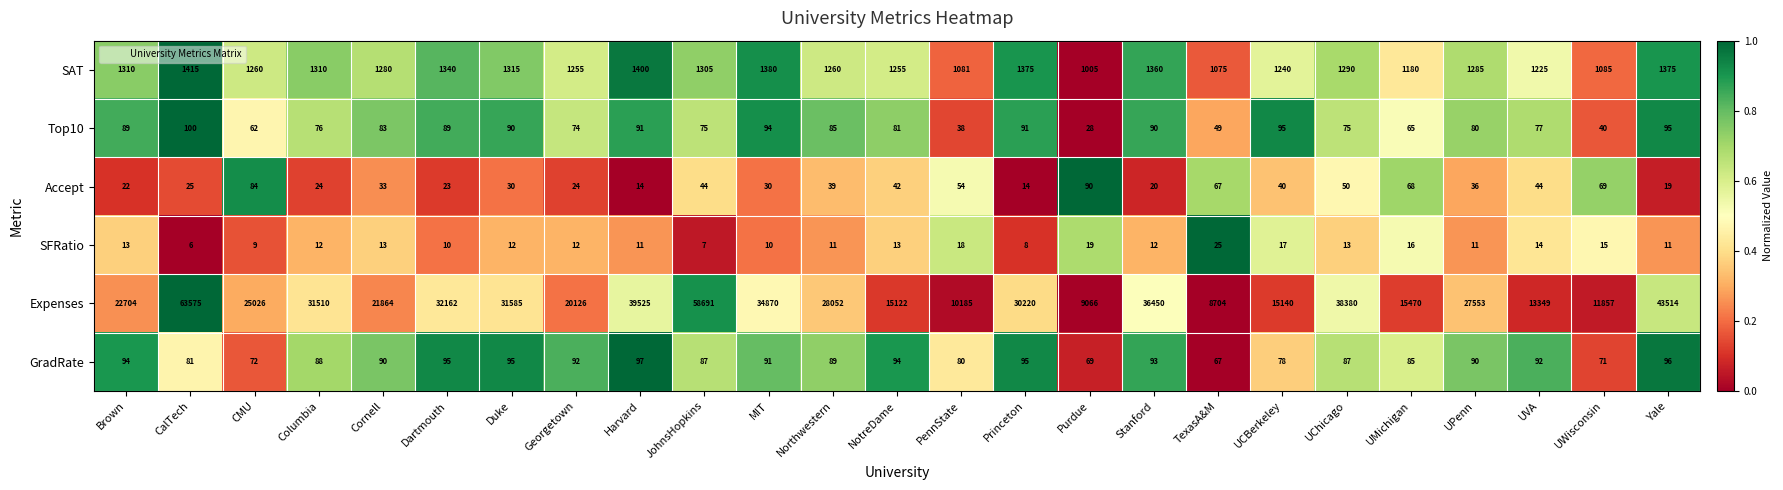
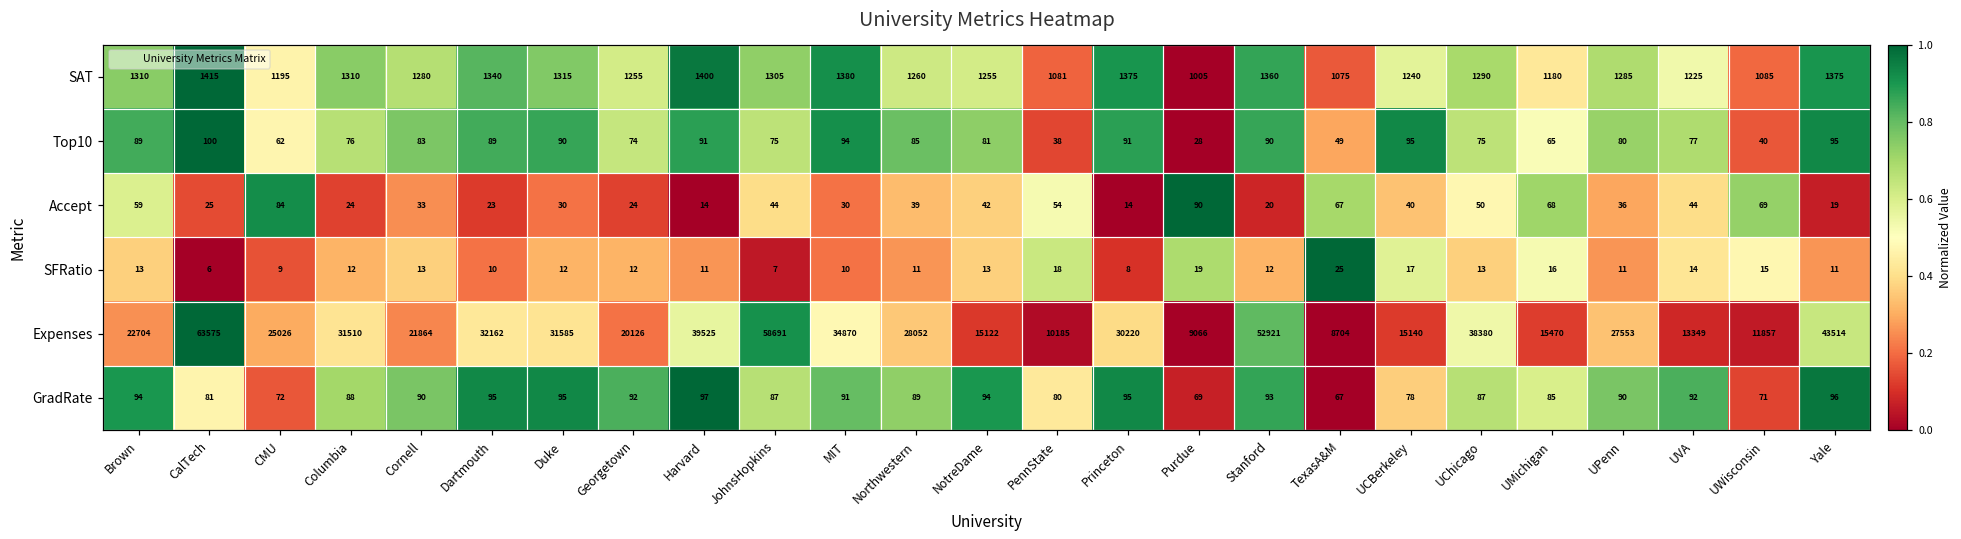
  {
    "SAT": {
      "Brown": 1310,
      "CalTech": 1415,
-     "CMU": 1260,
+     "CMU": 1195,
      "Columbia": 1310,
      "Cornell": 1280,
      "Dartmouth": 1340,
      "Duke": 1315,
      "Georgetown": 1255,
      "Harvard": 1400,
      "JohnsHopkins": 1305,
      "MIT": 1380,
      "Northwestern": 1260,
      "NotreDame": 1255,
      "PennState": 1081,
      "Princeton": 1375,
      "Purdue": 1005,
      "Stanford": 1360,
      "TexasA&M": 1075,
      "UCBerkeley": 1240,
      "UChicago": 1290,
      "UMichigan": 1180,
      "UPenn": 1285,
      "UVA": 1225,
      "UWisconsin": 1085,
      "Yale": 1375
    },
    "Top10": {
      "Brown": 89,
      "CalTech": 100,
      "CMU": 62,
      "Columbia": 76,
      "Cornell": 83,
      "Dartmouth": 89,
      "Duke": 90,
      "Georgetown": 74,
      "Harvard": 91,
      "JohnsHopkins": 75,
      "MIT": 94,
      "Northwestern": 85,
      "NotreDame": 81,
      "PennState": 38,
      "Princeton": 91,
      "Purdue": 28,
      "Stanford": 90,
      "TexasA&M": 49,
      "UCBerkeley": 95,
      "UChicago": 75,
      "UMichigan": 65,
      "UPenn": 80,
      "UVA": 77,
      "UWisconsin": 40,
      "Yale": 95
    },
    "Accept": {
-     "Brown": 22,
+     "Brown": 59,
      "CalTech": 25,
      "CMU": 84,
      "Columbia": 24,
      "Cornell": 33,
      "Dartmouth": 23,
      "Duke": 30,
      "Georgetown": 24,
      "Harvard": 14,
      "JohnsHopkins": 44,
      "MIT": 30,
      "Northwestern": 39,
      "NotreDame": 42,
      "PennState": 54,
      "Princeton": 14,
      "Purdue": 90,
      "Stanford": 20,
      "TexasA&M": 67,
      "UCBerkeley": 40,
      "UChicago": 50,
      "UMichigan": 68,
      "UPenn": 36,
      "UVA": 44,
      "UWisconsin": 69,
      "Yale": 19
    },
    "SFRatio": {
      "Brown": 13,
      "CalTech": 6,
      "CMU": 9,
      "Columbia": 12,
      "Cornell": 13,
      "Dartmouth": 10,
      "Duke": 12,
      "Georgetown": 12,
      "Harvard": 11,
      "JohnsHopkins": 7,
      "MIT": 10,
      "Northwestern": 11,
      "NotreDame": 13,
      "PennState": 18,
      "Princeton": 8,
      "Purdue": 19,
      "Stanford": 12,
      "TexasA&M": 25,
      "UCBerkeley": 17,
      "UChicago": 13,
      "UMichigan": 16,
      "UPenn": 11,
      "UVA": 14,
      "UWisconsin": 15,
      "Yale": 11
    },
    "Expenses": {
      "Brown": 22704,
      "CalTech": 63575,
      "CMU": 25026,
      "Columbia": 31510,
      "Cornell": 21864,
      "Dartmouth": 32162,
      "Duke": 31585,
      "Georgetown": 20126,
      "Harvard": 39525,
      "JohnsHopkins": 58691,
      "MIT": 34870,
      "Northwestern": 28052,
      "NotreDame": 15122,
      "PennState": 10185,
      "Princeton": 30220,
      "Purdue": 9066,
-     "Stanford": 36450,
+     "Stanford": 52921,
      "TexasA&M": 8704,
      "UCBerkeley": 15140,
      "UChicago": 38380,
      "UMichigan": 15470,
      "UPenn": 27553,
      "UVA": 13349,
      "UWisconsin": 11857,
      "Yale": 43514
    },
    "GradRate": {
      "Brown": 94,
      "CalTech": 81,
      "CMU": 72,
      "Columbia": 88,
      "Cornell": 90,
      "Dartmouth": 95,
      "Duke": 95,
      "Georgetown": 92,
      "Harvard": 97,
      "JohnsHopkins": 87,
      "MIT": 91,
      "Northwestern": 89,
      "NotreDame": 94,
      "PennState": 80,
      "Princeton": 95,
      "Purdue": 69,
      "Stanford": 93,
      "TexasA&M": 67,
      "UCBerkeley": 78,
      "UChicago": 87,
      "UMichigan": 85,
      "UPenn": 90,
      "UVA": 92,
      "UWisconsin": 71,
      "Yale": 96
    }
  }
